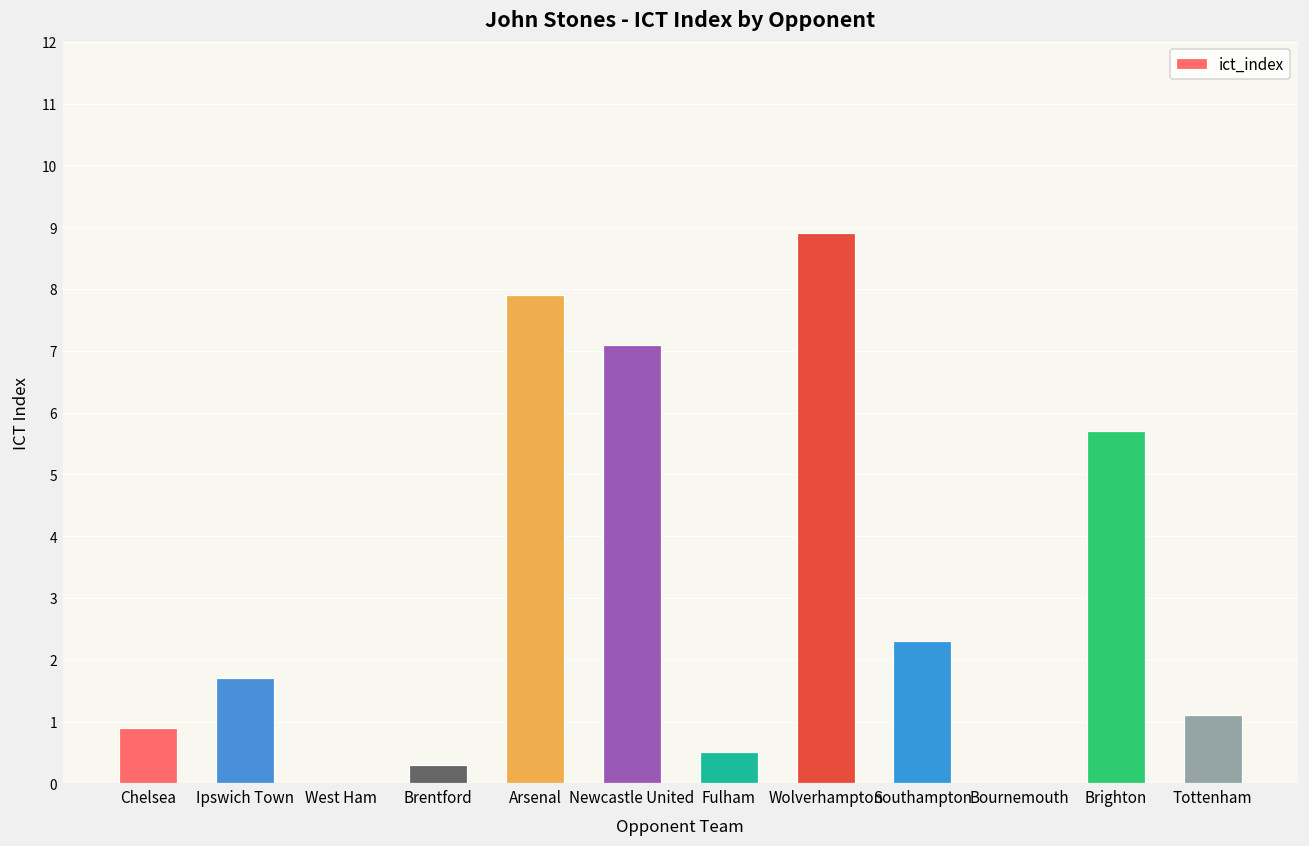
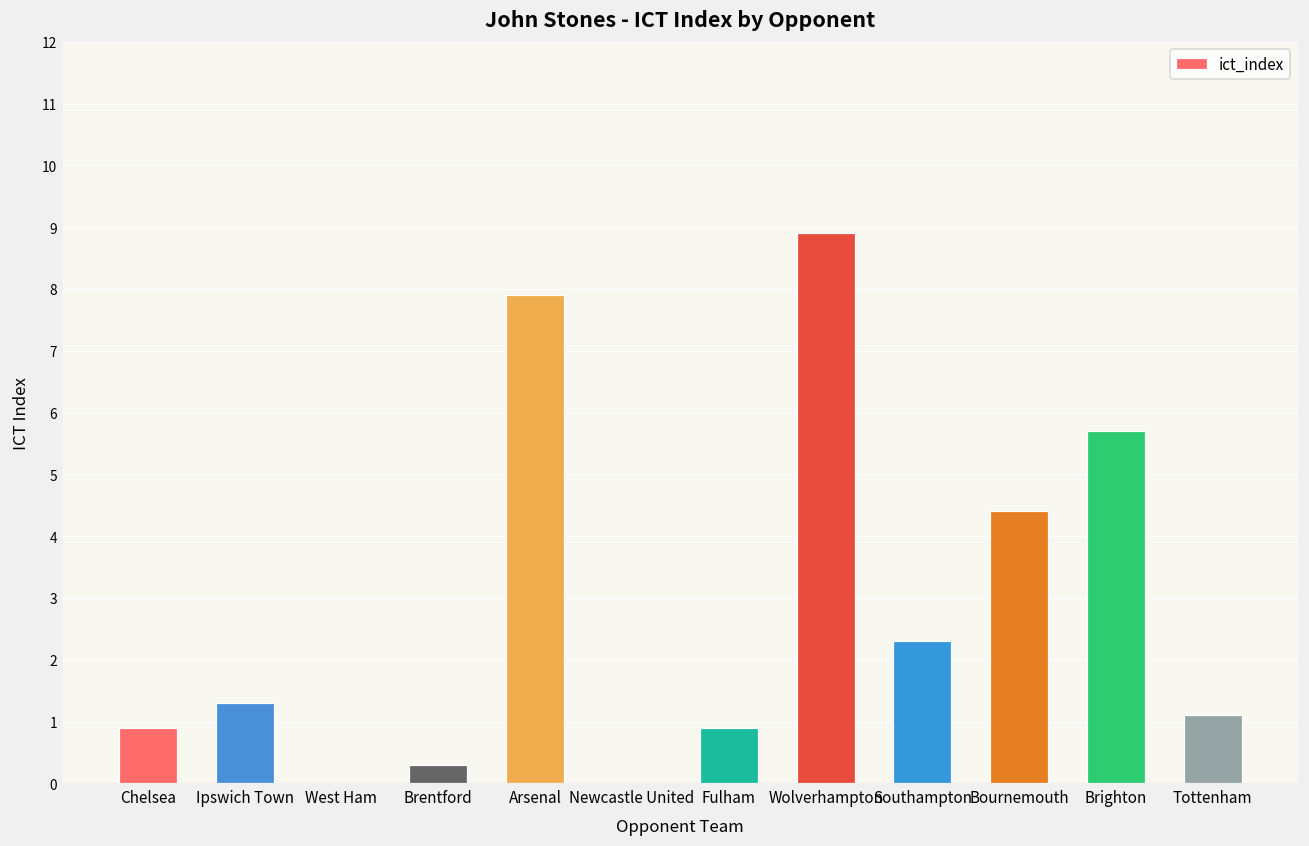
  {
    "Chelsea": 0.9,
-   "Ipswich Town": 1.7,
+   "Ipswich Town": 1.3,
    "West Ham": 0.0,
    "Brentford": 0.3,
    "Arsenal": 7.9,
-   "Newcastle United": 7.1,
-   "Fulham": 0.5,
+   "Newcastle United": 0.0,
+   "Fulham": 0.9,
    "Wolverhampton": 8.9,
    "Southampton": 2.3,
-   "Bournemouth": 0.0,
+   "Bournemouth": 4.4,
    "Brighton": 5.7,
    "Tottenham": 1.1
  }
